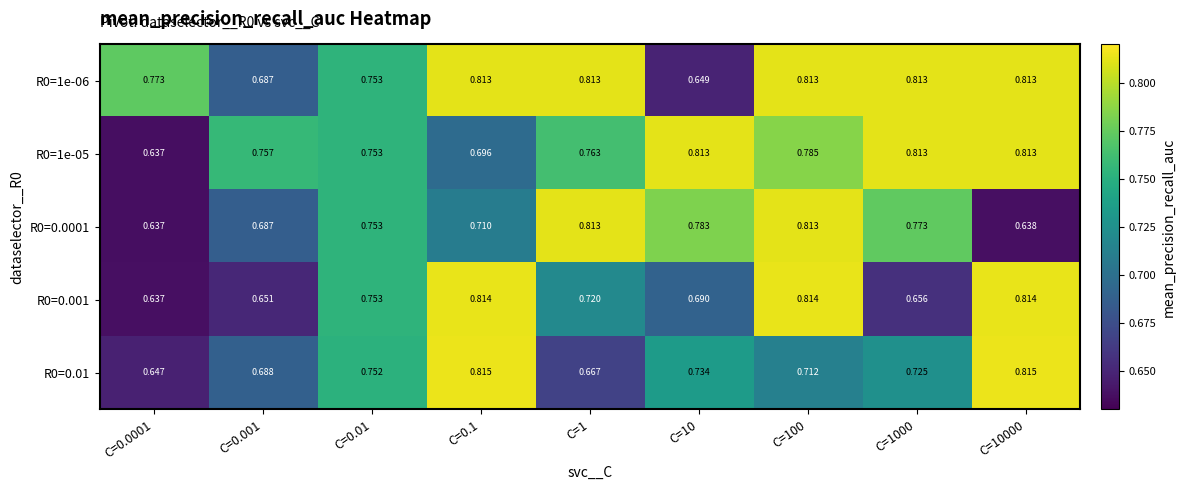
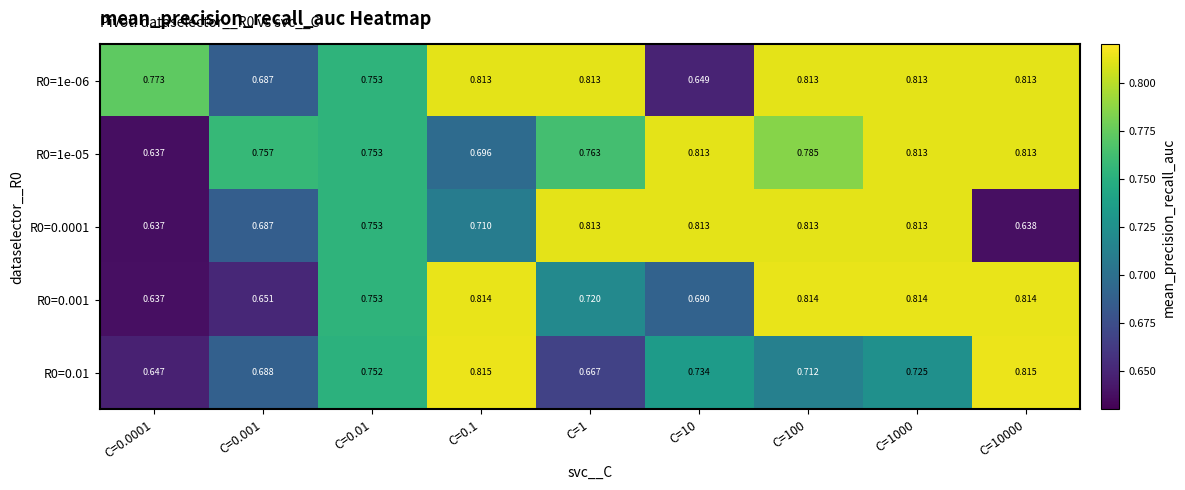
  {
    "R0=1e-06": {
      "C=0.0001": 0.773,
      "C=0.001": 0.687,
      "C=0.01": 0.753,
      "C=0.1": 0.813,
      "C=1": 0.813,
      "C=10": 0.649,
      "C=100": 0.813,
      "C=1000": 0.813,
      "C=10000": 0.813
    },
    "R0=1e-05": {
      "C=0.0001": 0.637,
      "C=0.001": 0.757,
      "C=0.01": 0.753,
      "C=0.1": 0.696,
      "C=1": 0.763,
      "C=10": 0.813,
      "C=100": 0.785,
      "C=1000": 0.813,
      "C=10000": 0.813
    },
    "R0=0.0001": {
      "C=0.0001": 0.637,
      "C=0.001": 0.687,
      "C=0.01": 0.753,
      "C=0.1": 0.710,
      "C=1": 0.813,
-     "C=10": 0.783,
+     "C=10": 0.813,
      "C=100": 0.813,
-     "C=1000": 0.773,
+     "C=1000": 0.813,
      "C=10000": 0.638
    },
    "R0=0.001": {
      "C=0.0001": 0.637,
      "C=0.001": 0.651,
      "C=0.01": 0.753,
      "C=0.1": 0.814,
      "C=1": 0.720,
      "C=10": 0.690,
      "C=100": 0.814,
-     "C=1000": 0.656,
+     "C=1000": 0.814,
      "C=10000": 0.814
    },
    "R0=0.01": {
      "C=0.0001": 0.647,
      "C=0.001": 0.688,
      "C=0.01": 0.752,
      "C=0.1": 0.815,
      "C=1": 0.667,
      "C=10": 0.734,
      "C=100": 0.712,
      "C=1000": 0.725,
      "C=10000": 0.815
    }
  }
